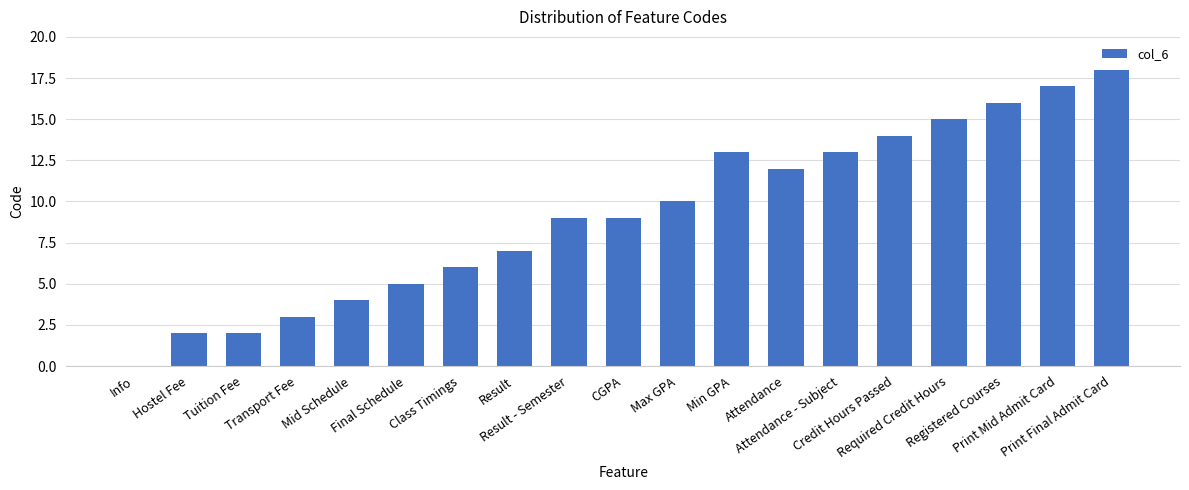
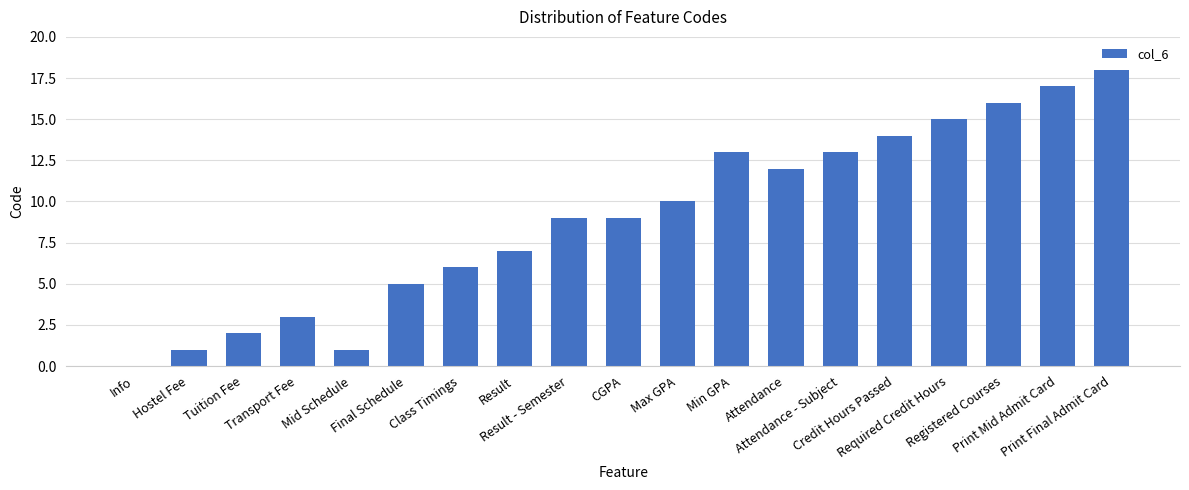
  {
    "Info": 0,
-   "Hostel Fee": 2,
+   "Hostel Fee": 1,
    "Tuition Fee": 2,
    "Transport Fee": 3,
-   "Mid Schedule": 4,
+   "Mid Schedule": 1,
    "Final Schedule": 5,
    "Class Timings": 6,
    "Result": 7,
    "Result - Semester": 9,
    "CGPA": 9,
    "Max GPA": 10,
    "Min GPA": 13,
    "Attendance": 12,
    "Attendance - Subject": 13,
    "Credit Hours Passed": 14,
    "Required Credit Hours": 15,
    "Registered Courses": 16,
    "Print Mid Admit Card": 17,
    "Print Final Admit Card": 18
  }
